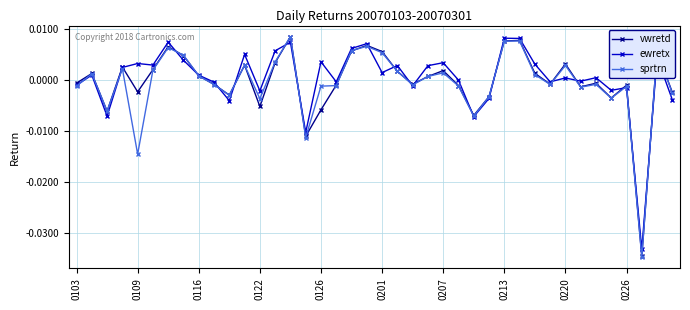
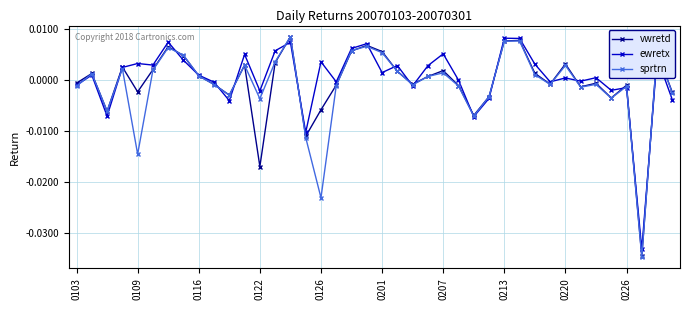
  {
    "vwretd": {
      "0109": -0.002,
-     "0122": -0.005,
+     "0122": -0.017,
      "0126": -0.006
    },
    "ewretx": {
      "0109": 0.003,
      "0122": -0.002,
      "0126": 0.004,
      "0201": 0.001,
-     "0207": 0.003,
+     "0207": 0.005,
      "0213": 0.008,
      "0220": 0.000
    },
    "sprtrn": {
      "0109": -0.015,
      "0122": -0.004,
-     "0126": -0.001
+     "0126": -0.023
    }
  }
